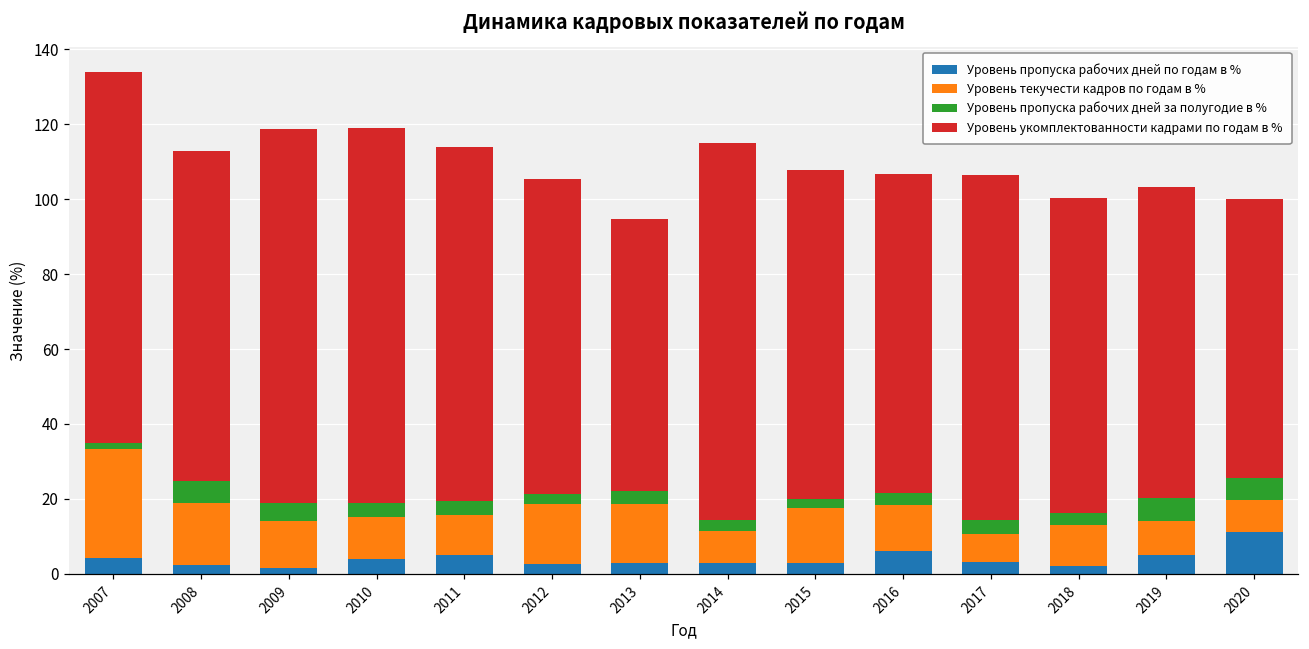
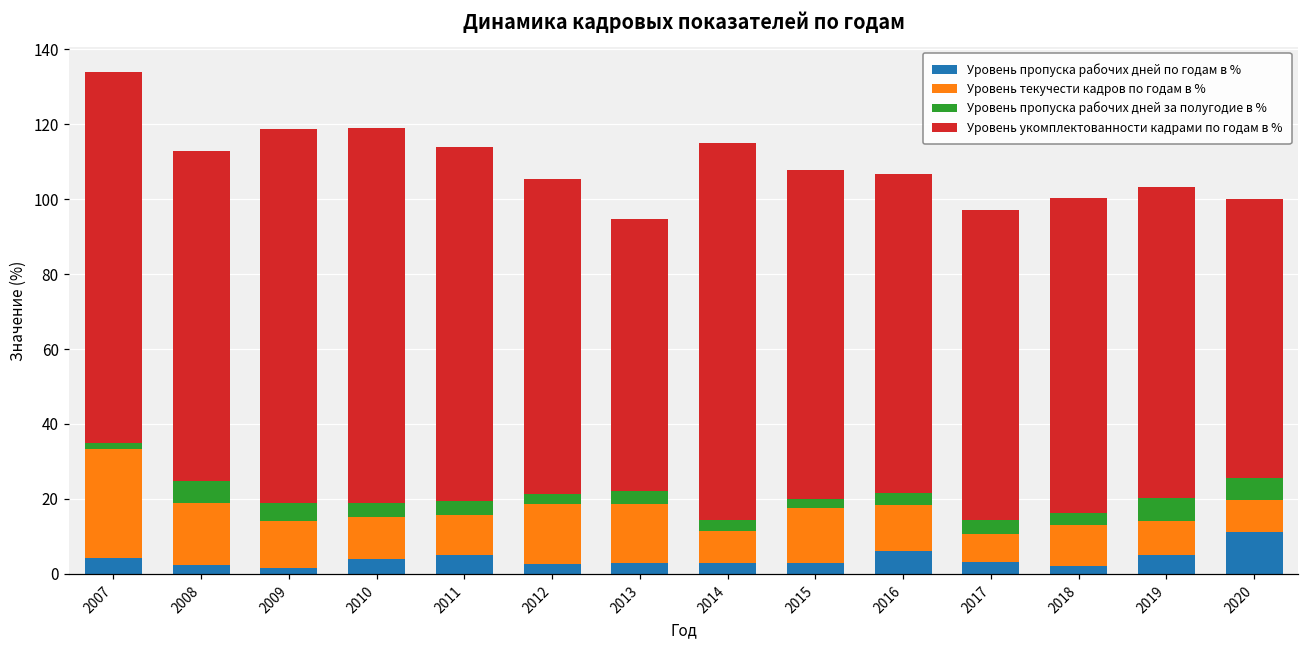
  {
    "Уровень пропуска рабочих дней по годам в %": {
      "2007": 4,
      "2008": 2,
      "2009": 2,
      "2010": 4,
      "2011": 5,
      "2012": 3,
      "2013": 3,
      "2014": 3,
      "2015": 3,
      "2016": 6,
      "2017": 3,
      "2018": 2,
      "2019": 5,
      "2020": 11
    },
    "Уровень текучести кадров по годам в %": {
      "2007": 29,
      "2008": 16,
      "2009": 13,
      "2010": 11,
      "2011": 11,
      "2012": 16,
      "2013": 16,
      "2014": 9,
      "2015": 15,
      "2016": 12,
      "2017": 7,
      "2018": 11,
      "2019": 9,
      "2020": 9
    },
    "Уровень пропуска рабочих дней за полугодие в %": {
      "2007": 2,
      "2008": 6,
      "2009": 5,
      "2010": 4,
      "2011": 4,
      "2012": 3,
      "2013": 4,
      "2014": 3,
      "2015": 2,
      "2016": 3,
      "2017": 4,
      "2018": 3,
      "2019": 6,
      "2020": 6
    },
    "Уровень укомплектованности кадрами по годам в %": {
      "2007": 99,
      "2008": 88,
      "2009": 100,
      "2010": 100,
      "2011": 95,
      "2012": 84,
      "2013": 72,
      "2014": 101,
      "2015": 88,
      "2016": 85,
-     "2017": 92,
+     "2017": 83,
      "2018": 84,
      "2019": 83,
      "2020": 74
    }
  }
